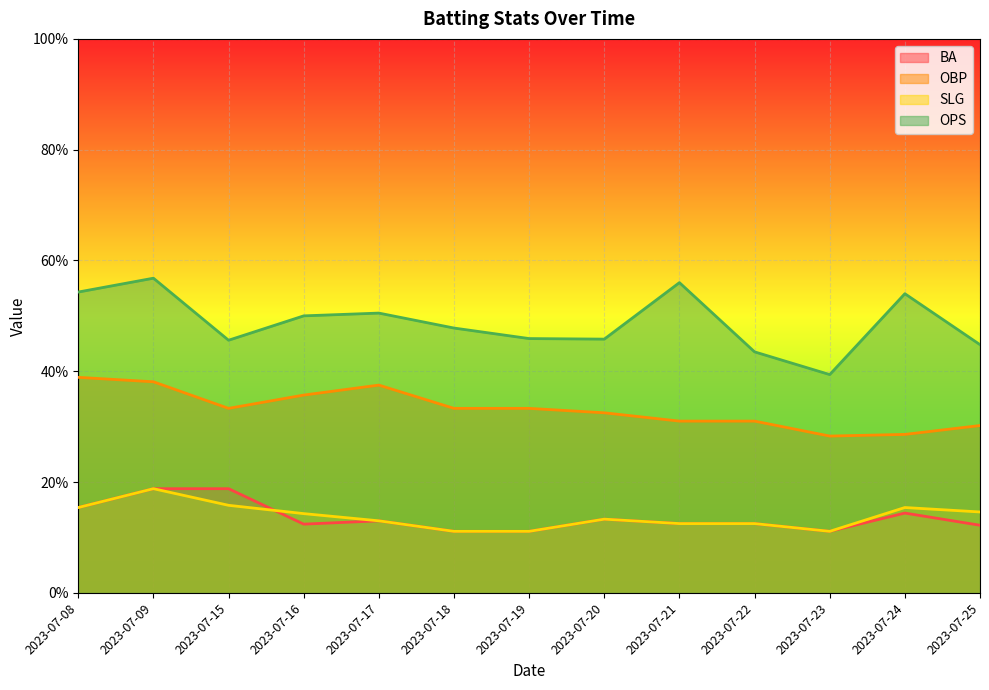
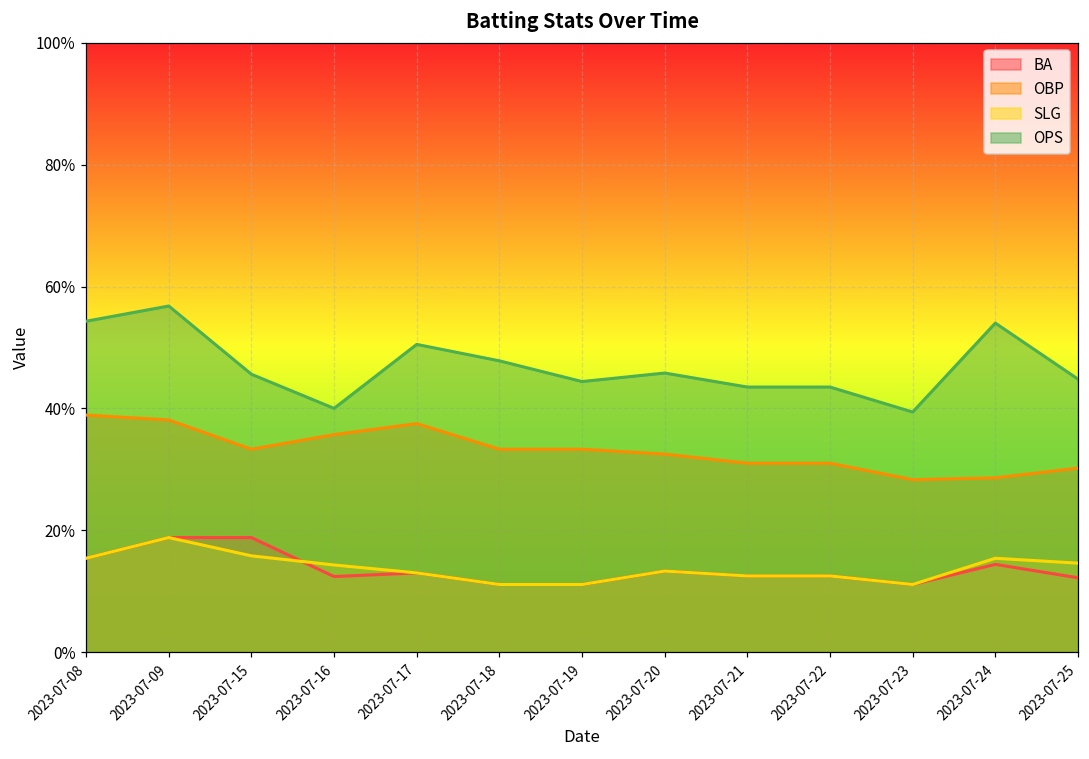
  {
    "BA": {
      "2023-07-15": "19%",
      "2023-07-16": "12%",
      "2023-07-24": "14%",
      "2023-07-25": "12%"
    },
    "OPS": {
      "2023-07-08": "54%",
      "2023-07-09": "57%",
      "2023-07-15": "46%",
-     "2023-07-16": "50%",
+     "2023-07-16": "40%",
      "2023-07-17": "51%",
      "2023-07-18": "48%",
-     "2023-07-19": "46%",
+     "2023-07-19": "44%",
      "2023-07-20": "46%",
-     "2023-07-21": "56%",
+     "2023-07-21": "44%",
      "2023-07-22": "44%",
      "2023-07-23": "39%",
      "2023-07-24": "54%",
      "2023-07-25": "45%"
    }
  }
